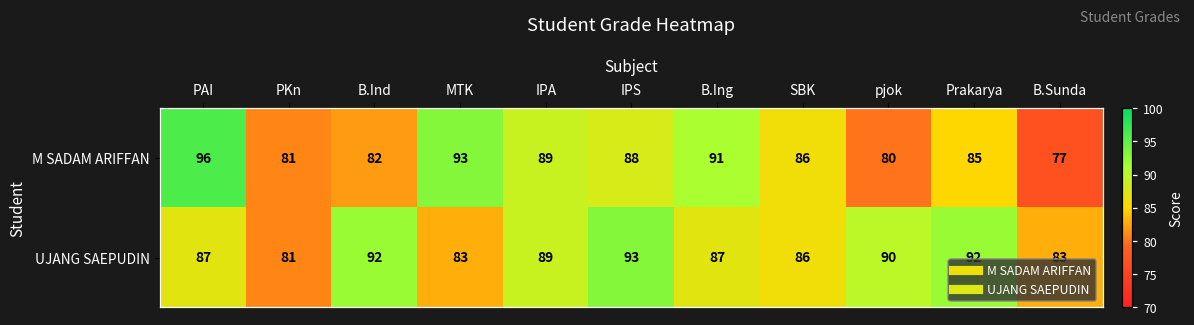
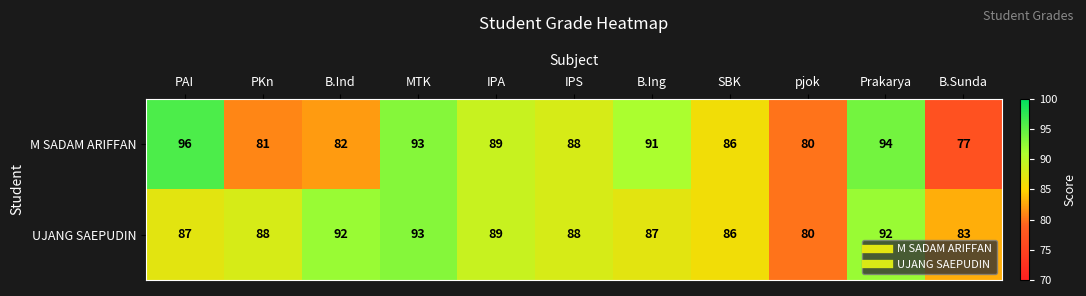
  {
    "M SADAM ARIFFAN": {
      "PAI": 96,
      "PKn": 81,
      "B.Ind": 82,
      "MTK": 93,
      "IPA": 89,
      "IPS": 88,
      "B.Ing": 91,
      "SBK": 86,
      "pjok": 80,
-     "Prakarya": 85,
+     "Prakarya": 94,
      "B.Sunda": 77
    },
    "UJANG SAEPUDIN": {
      "PAI": 87,
-     "PKn": 81,
+     "PKn": 88,
      "B.Ind": 92,
-     "MTK": 83,
+     "MTK": 93,
      "IPA": 89,
-     "IPS": 93,
+     "IPS": 88,
      "B.Ing": 87,
      "SBK": 86,
-     "pjok": 90
+     "pjok": 80
    }
  }
